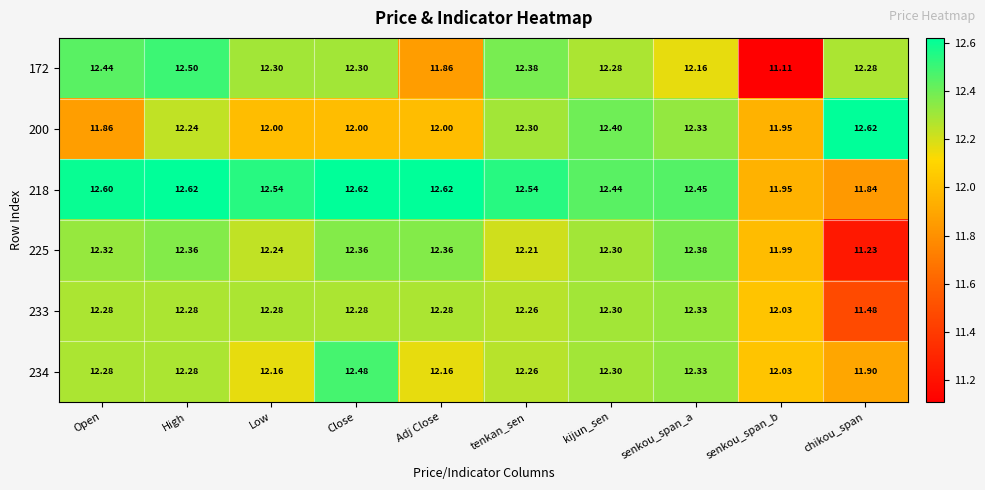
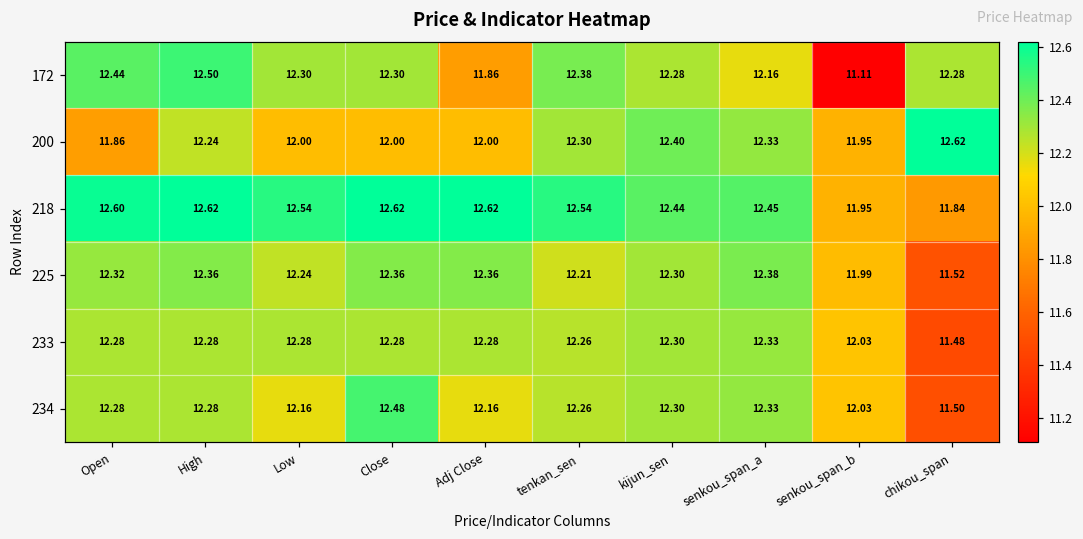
  {
    "172": {
      "Open": 12.44,
      "High": 12.50,
      "Low": 12.30,
      "Close": 12.30,
      "Adj Close": 11.86,
      "tenkan_sen": 12.38,
      "kijun_sen": 12.28,
      "senkou_span_a": 12.16,
      "senkou_span_b": 11.11,
      "chikou_span": 12.28
    },
    "200": {
      "Open": 11.86,
      "High": 12.24,
      "Low": 12.00,
      "Close": 12.00,
      "Adj Close": 12.00,
      "tenkan_sen": 12.30,
      "kijun_sen": 12.40,
      "senkou_span_a": 12.33,
      "senkou_span_b": 11.95,
      "chikou_span": 12.62
    },
    "218": {
      "Open": 12.60,
      "High": 12.62,
      "Low": 12.54,
      "Close": 12.62,
      "Adj Close": 12.62,
      "tenkan_sen": 12.54,
      "kijun_sen": 12.44,
      "senkou_span_a": 12.45,
      "senkou_span_b": 11.95,
      "chikou_span": 11.84
    },
    "225": {
      "Open": 12.32,
      "High": 12.36,
      "Low": 12.24,
      "Close": 12.36,
      "Adj Close": 12.36,
      "tenkan_sen": 12.21,
      "kijun_sen": 12.30,
      "senkou_span_a": 12.38,
      "senkou_span_b": 11.99,
-     "chikou_span": 11.23
+     "chikou_span": 11.52
    },
    "233": {
      "Open": 12.28,
      "High": 12.28,
      "Low": 12.28,
      "Close": 12.28,
      "Adj Close": 12.28,
      "tenkan_sen": 12.26,
      "kijun_sen": 12.30,
      "senkou_span_a": 12.33,
      "senkou_span_b": 12.03,
      "chikou_span": 11.48
    },
    "234": {
      "Open": 12.28,
      "High": 12.28,
      "Low": 12.16,
      "Close": 12.48,
      "Adj Close": 12.16,
      "tenkan_sen": 12.26,
      "kijun_sen": 12.30,
      "senkou_span_a": 12.33,
      "senkou_span_b": 12.03,
-     "chikou_span": 11.90
+     "chikou_span": 11.50
    }
  }
